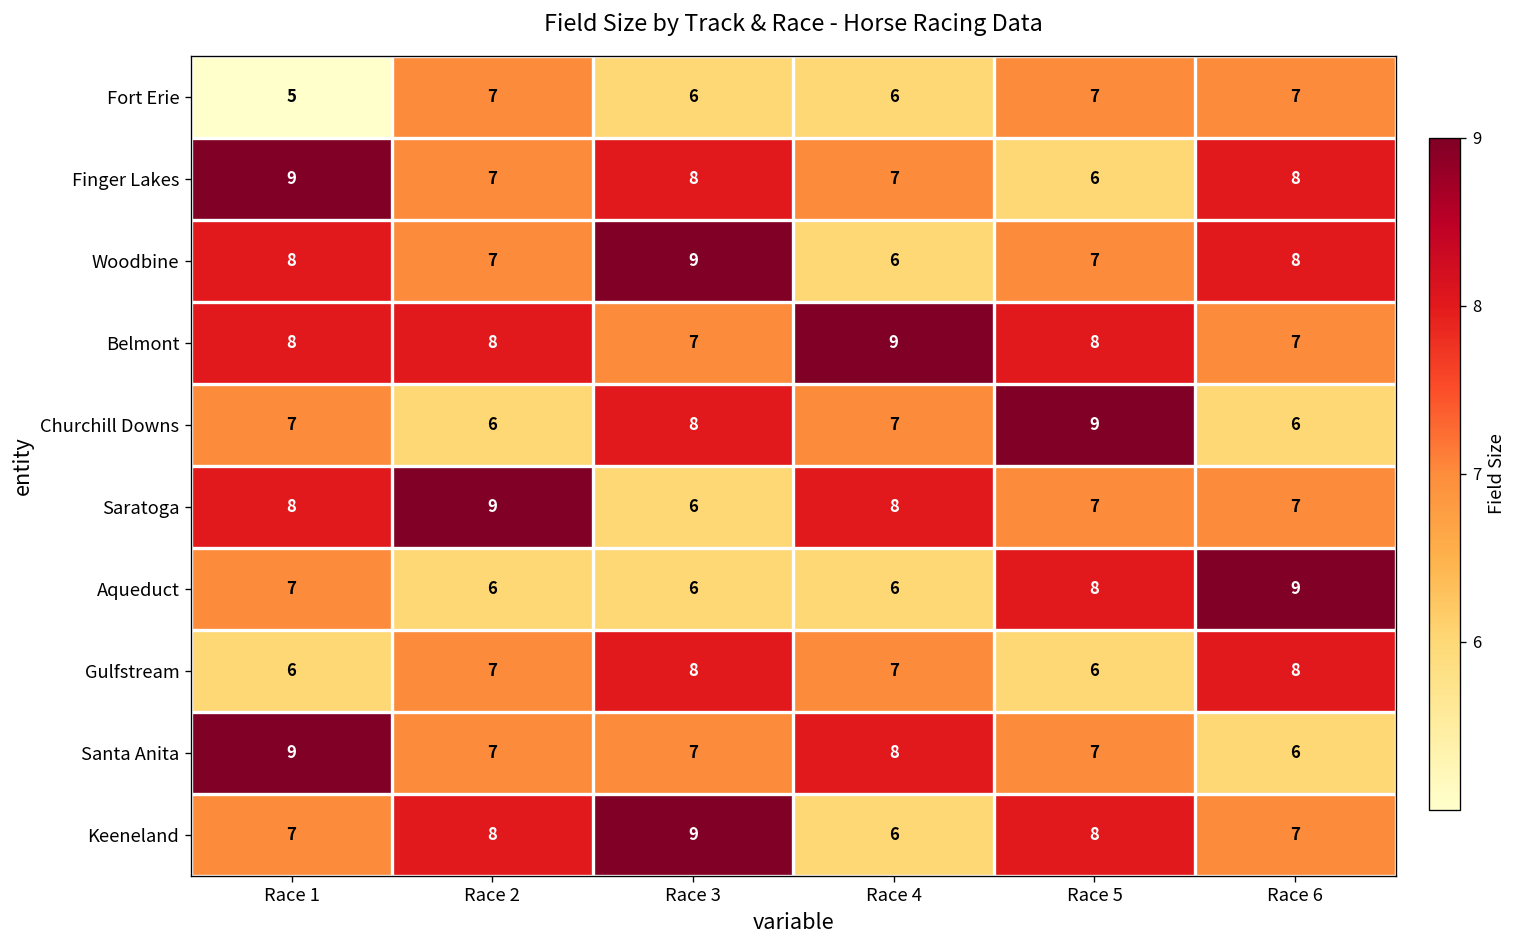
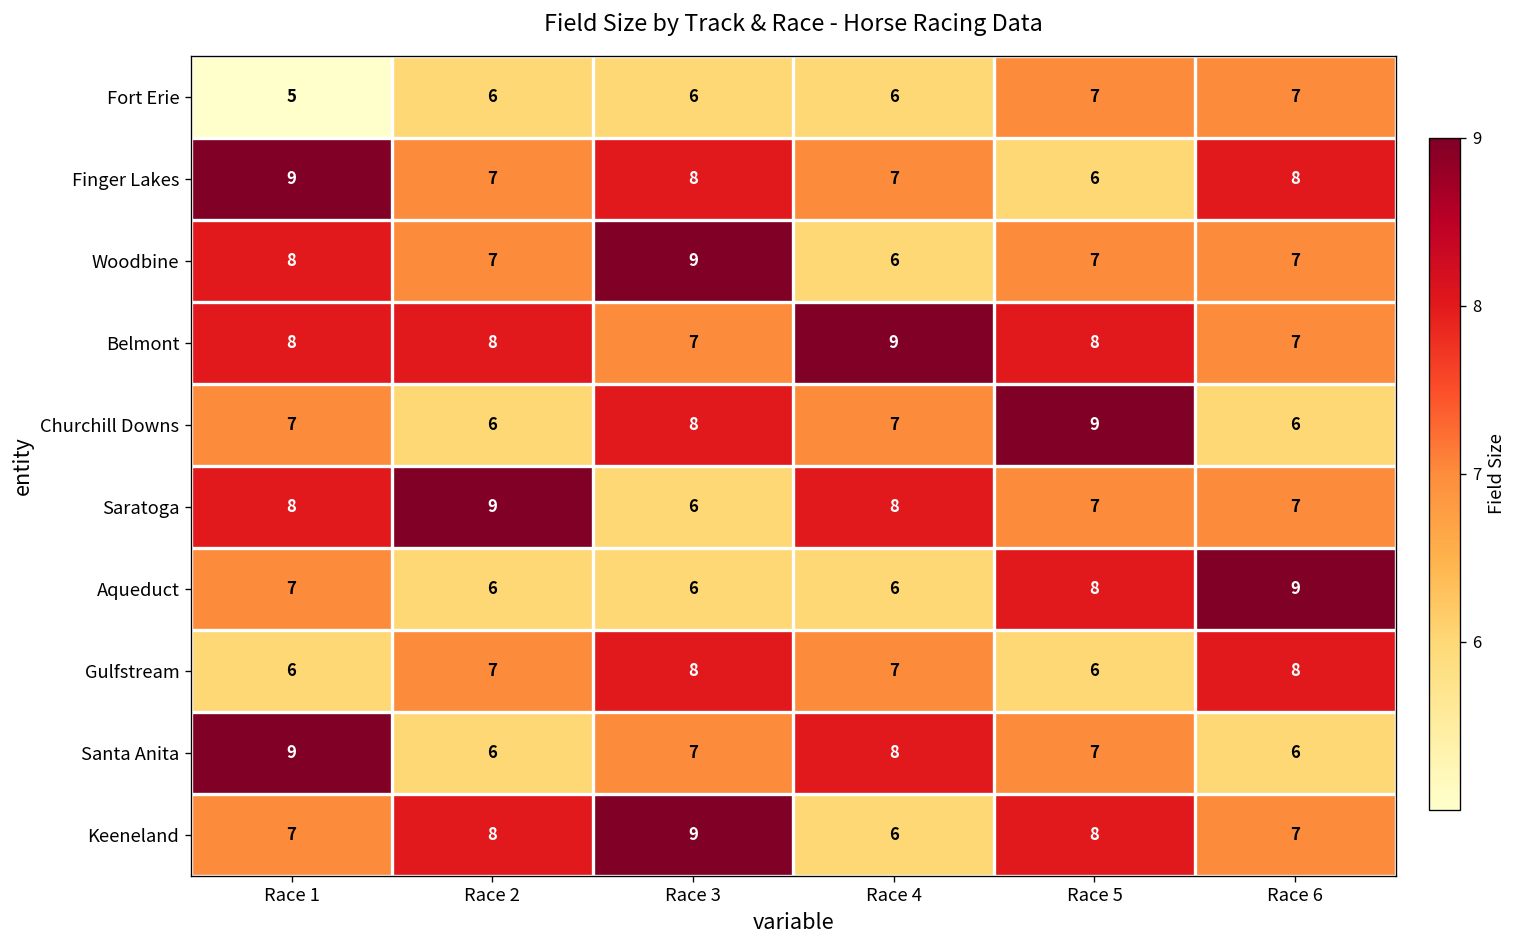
  {
    "Fort Erie": {
      "Race 1": 5,
-     "Race 2": 7,
+     "Race 2": 6,
      "Race 3": 6,
      "Race 4": 6,
      "Race 5": 7,
      "Race 6": 7
    },
    "Finger Lakes": {
      "Race 1": 9,
      "Race 2": 7,
      "Race 3": 8,
      "Race 4": 7,
      "Race 5": 6,
      "Race 6": 8
    },
    "Woodbine": {
      "Race 1": 8,
      "Race 2": 7,
      "Race 3": 9,
      "Race 4": 6,
      "Race 5": 7,
-     "Race 6": 8
+     "Race 6": 7
    },
    "Belmont": {
      "Race 1": 8,
      "Race 2": 8,
      "Race 3": 7,
      "Race 4": 9,
      "Race 5": 8,
      "Race 6": 7
    },
    "Churchill Downs": {
      "Race 1": 7,
      "Race 2": 6,
      "Race 3": 8,
      "Race 4": 7,
      "Race 5": 9,
      "Race 6": 6
    },
    "Saratoga": {
      "Race 1": 8,
      "Race 2": 9,
      "Race 3": 6,
      "Race 4": 8,
      "Race 5": 7,
      "Race 6": 7
    },
    "Aqueduct": {
      "Race 1": 7,
      "Race 2": 6,
      "Race 3": 6,
      "Race 4": 6,
      "Race 5": 8,
      "Race 6": 9
    },
    "Gulfstream": {
      "Race 1": 6,
      "Race 2": 7,
      "Race 3": 8,
      "Race 4": 7,
      "Race 5": 6,
      "Race 6": 8
    },
    "Santa Anita": {
      "Race 1": 9,
-     "Race 2": 7,
+     "Race 2": 6,
      "Race 3": 7,
      "Race 4": 8,
      "Race 5": 7,
      "Race 6": 6
    },
    "Keeneland": {
      "Race 1": 7,
      "Race 2": 8,
      "Race 3": 9,
      "Race 4": 6,
      "Race 5": 8,
      "Race 6": 7
    }
  }
